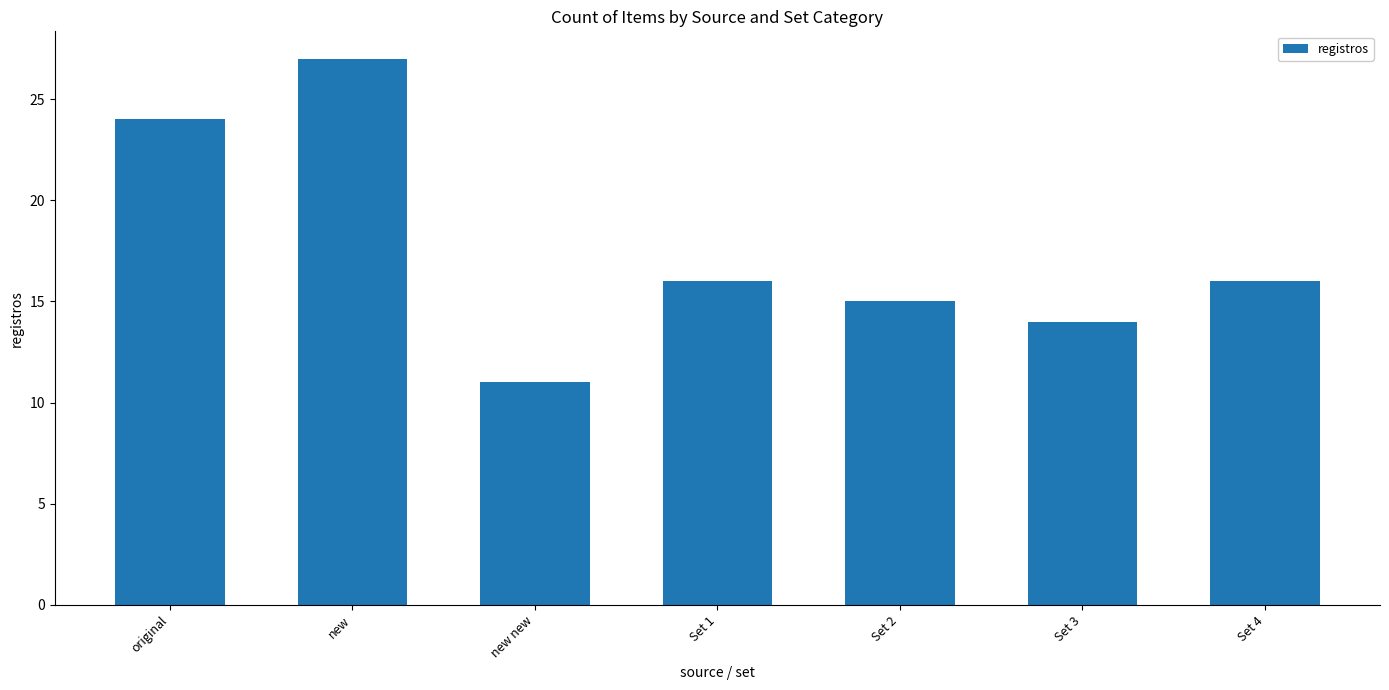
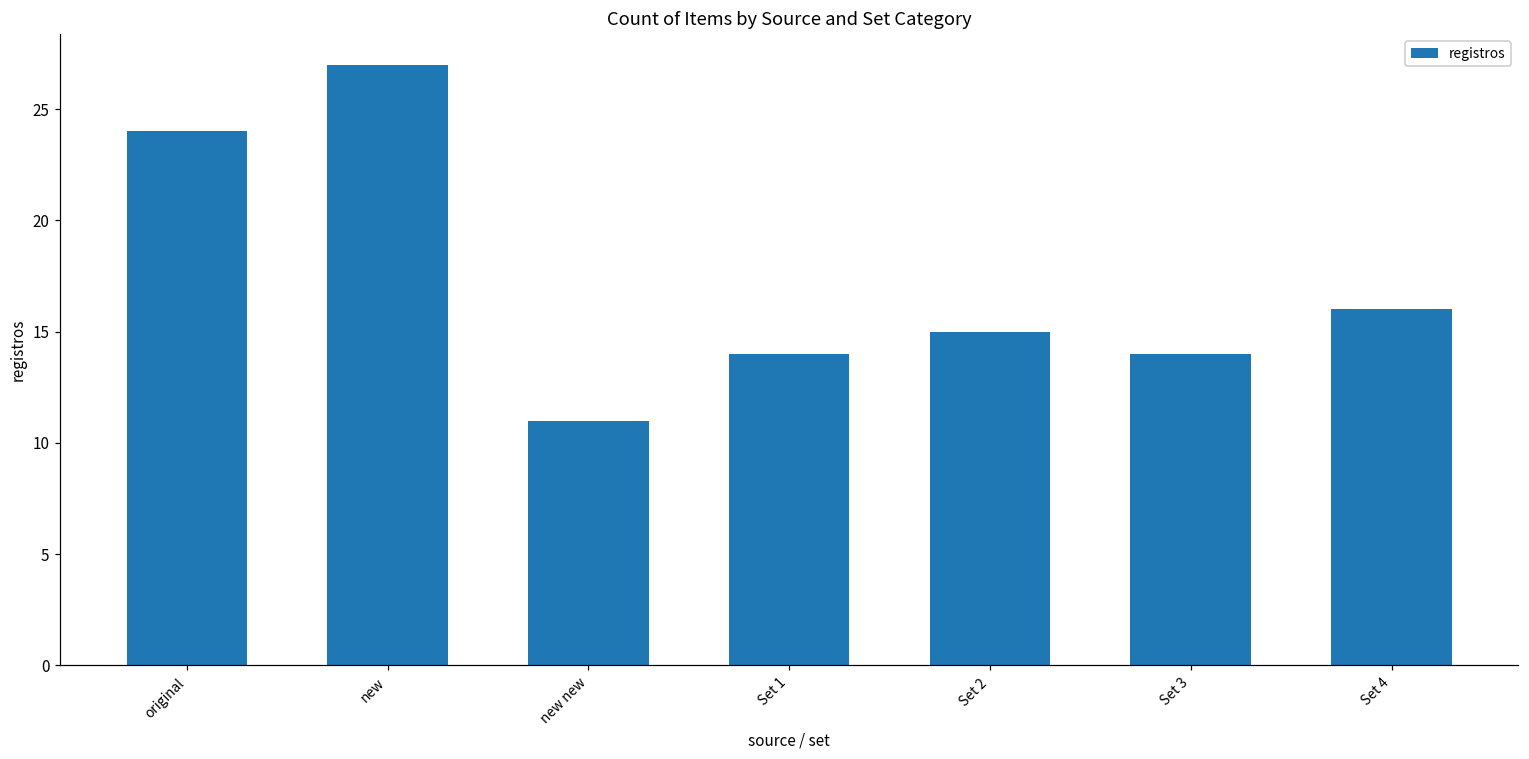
  {
    "original": 24,
    "new": 27,
    "new new": 11,
-   "Set 1": 16,
+   "Set 1": 14,
    "Set 2": 15,
    "Set 3": 14,
    "Set 4": 16
  }
